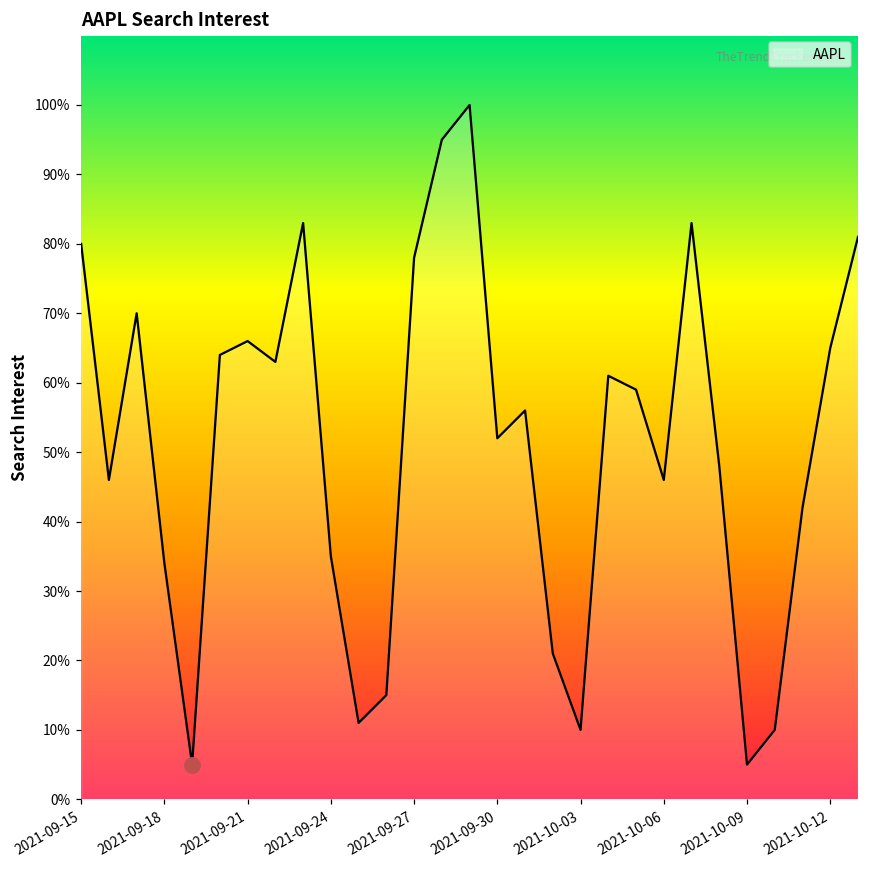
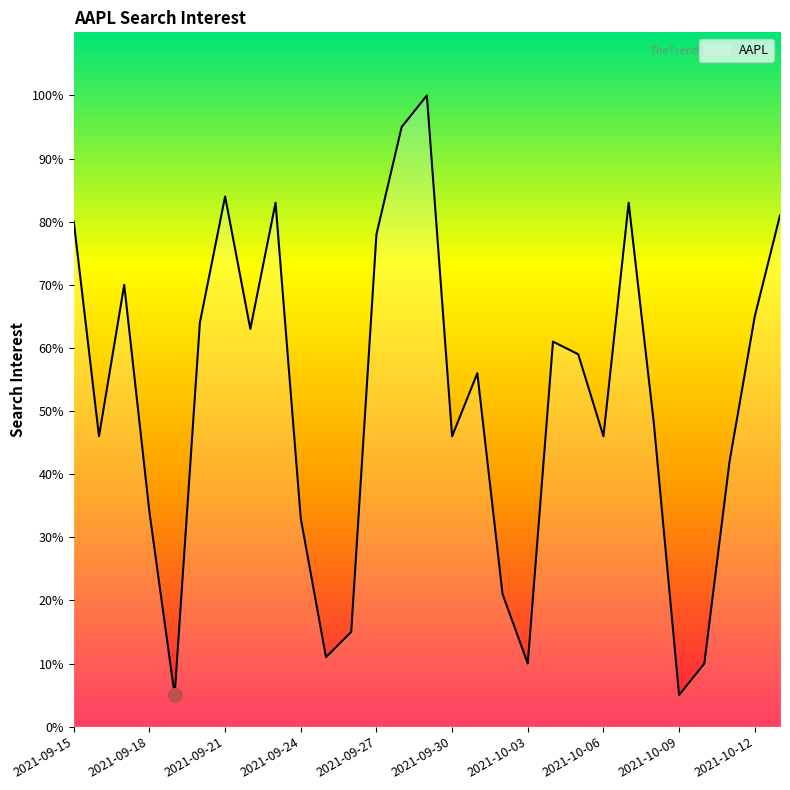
  {
    "AAPL": {
      "2021-09-15": "80%",
      "2021-09-18": "34%",
-     "2021-09-21": "66%",
-     "2021-09-24": "35%",
+     "2021-09-21": "84%",
+     "2021-09-24": "33%",
      "2021-09-27": "78%",
-     "2021-09-30": "52%",
+     "2021-09-30": "46%",
      "2021-10-03": "10%",
      "2021-10-06": "46%",
      "2021-10-09": "5%",
      "2021-10-12": "65%"
    }
  }
